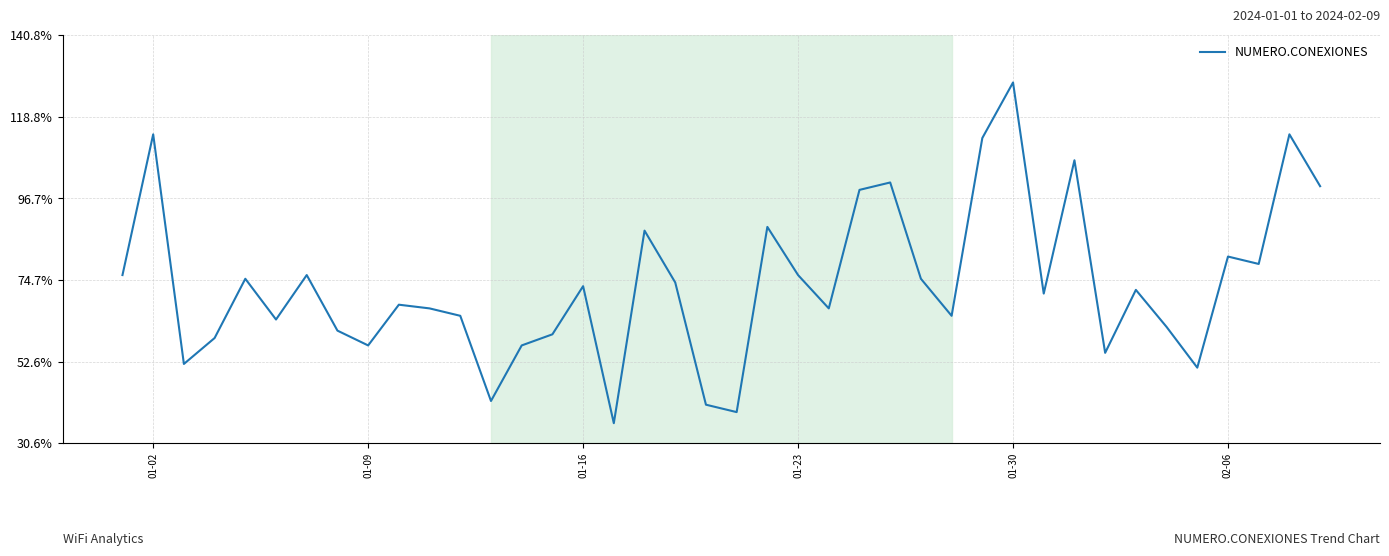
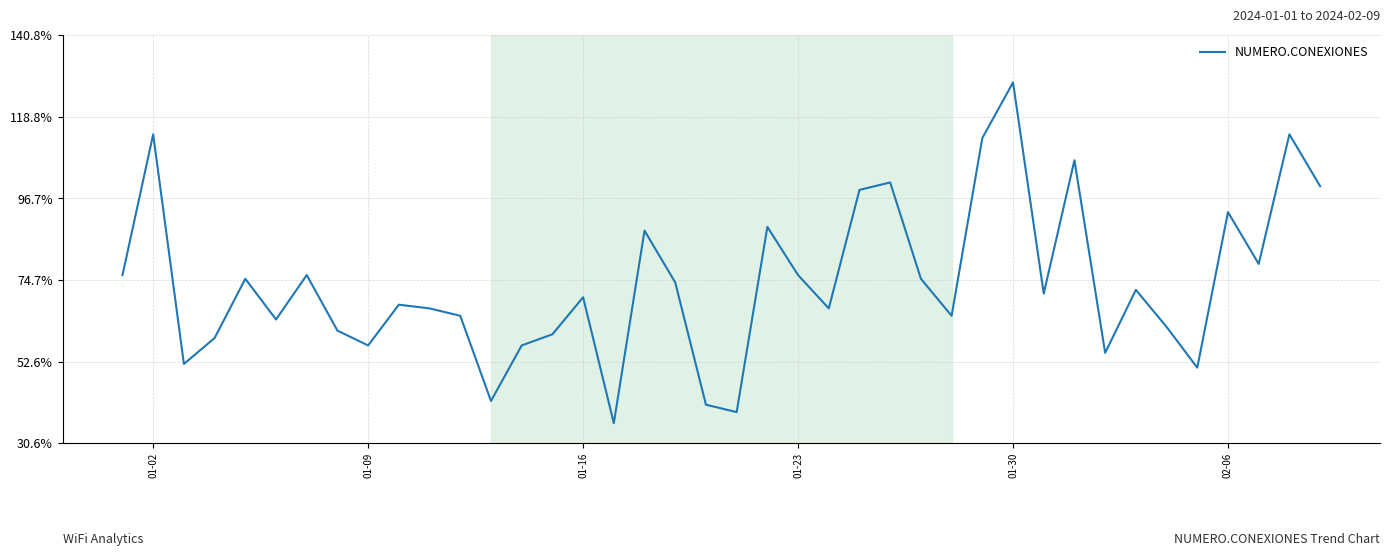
  {
    "01-02": "114%",
    "01-09": "57%",
-   "01-16": "73%",
+   "01-16": "70%",
    "01-23": "76%",
    "01-30": "128%",
-   "02-06": "81%"
+   "02-06": "93%"
  }
